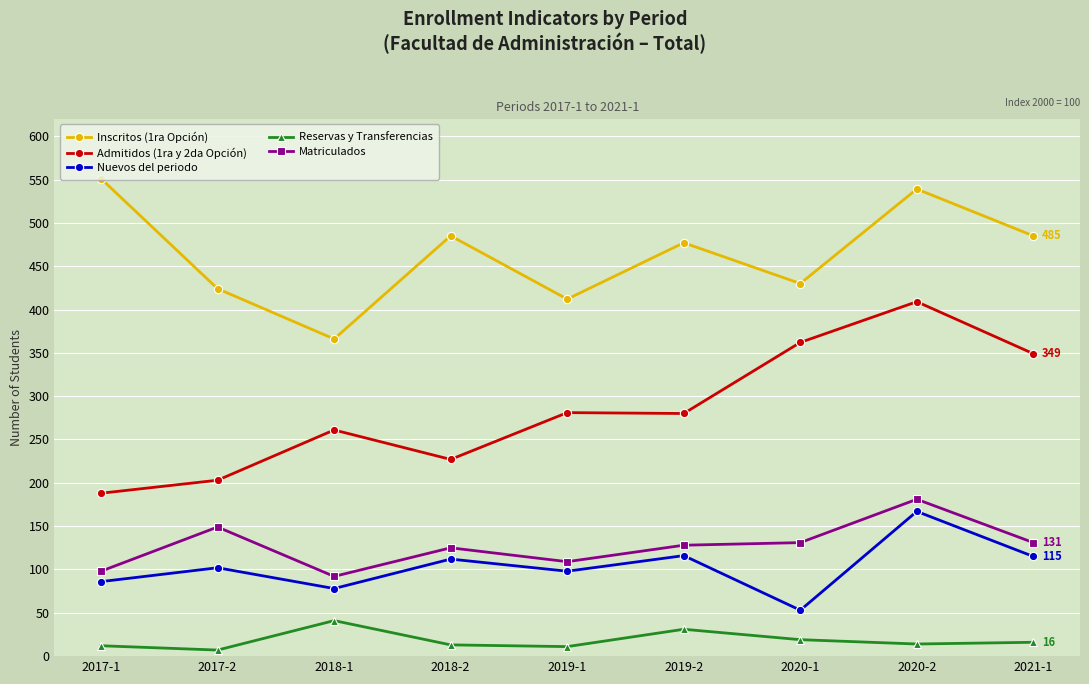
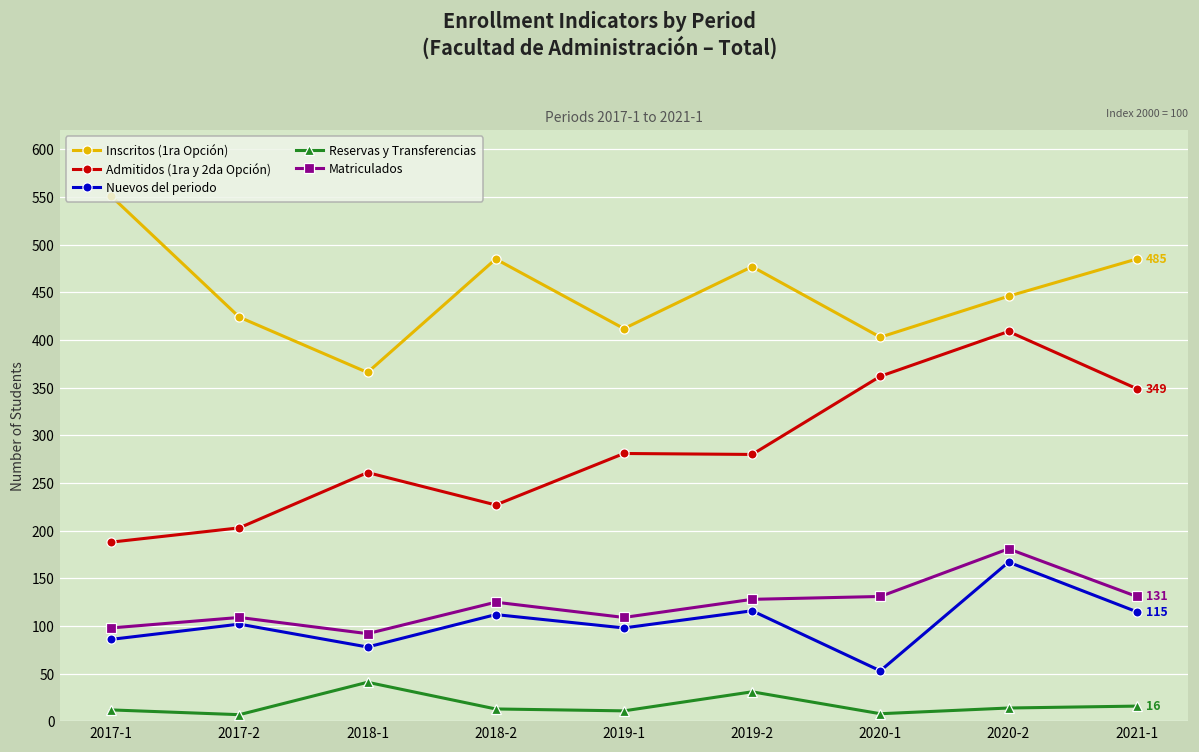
  {
    "Inscritos (1ra Opción)": {
      "2017-2": 420,
      "2018-1": 370,
      "2018-2": 490,
      "2019-1": 410,
      "2019-2": 480,
-     "2020-1": 430,
-     "2020-2": 540
+     "2020-1": 400,
+     "2020-2": 450
    },
    "Admitidos (1ra y 2da Opción)": {
      "2021-1": 349
    },
    "Nuevos del periodo": {
      "2021-1": 115
    },
    "Reservas y Transferencias": {
      "2017-1": 10,
      "2017-2": 10,
      "2018-1": 40,
      "2018-2": 10,
      "2019-1": 10,
      "2019-2": 30,
-     "2020-1": 20,
+     "2020-1": 10,
      "2020-2": 10
    },
    "Matriculados": {
      "2017-1": 100,
-     "2017-2": 150,
+     "2017-2": 110,
      "2018-1": 90,
      "2018-2": 130,
      "2019-1": 110,
      "2019-2": 130,
      "2020-1": 130,
      "2020-2": 180
    }
  }
